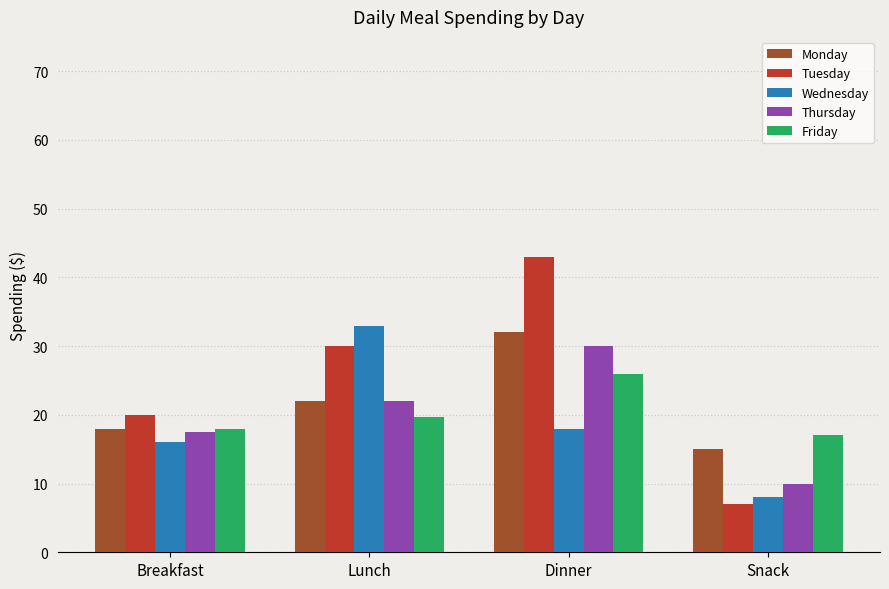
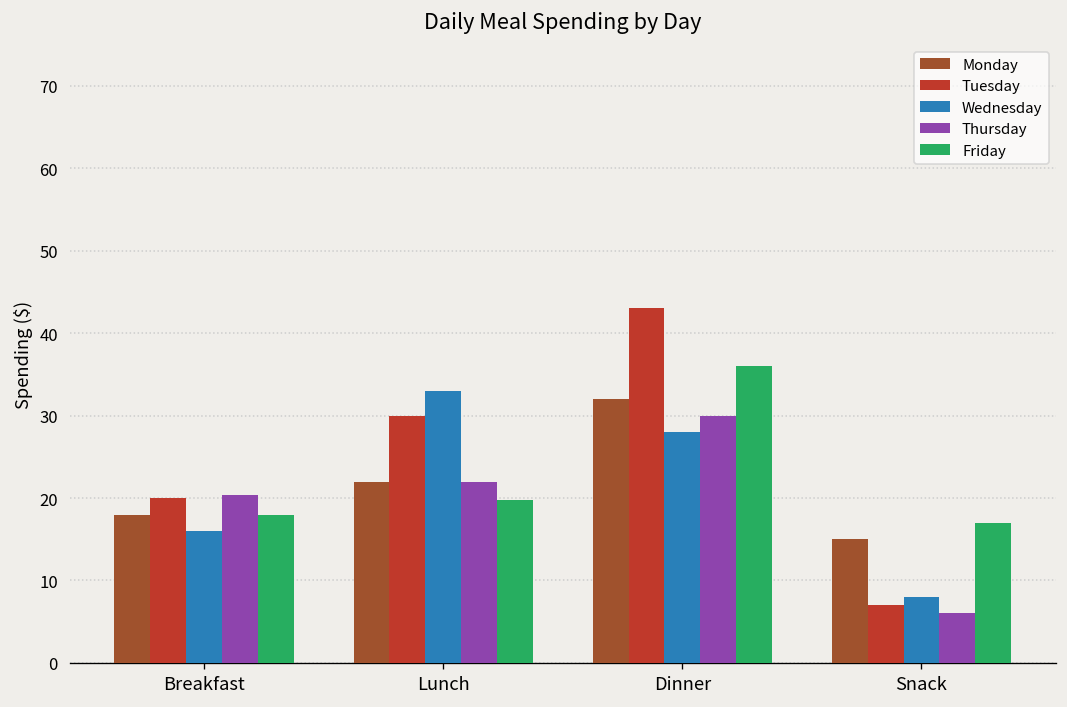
  {
    "Wednesday": {
      "Breakfast": 16,
      "Lunch": 33,
-     "Dinner": 18,
+     "Dinner": 28,
      "Snack": 8
    },
    "Thursday": {
-     "Breakfast": 18,
+     "Breakfast": 20,
      "Lunch": 22,
      "Dinner": 30,
-     "Snack": 10
+     "Snack": 6
    },
    "Friday": {
      "Breakfast": 18,
      "Lunch": 20,
-     "Dinner": 26,
+     "Dinner": 36,
      "Snack": 17
    }
  }
